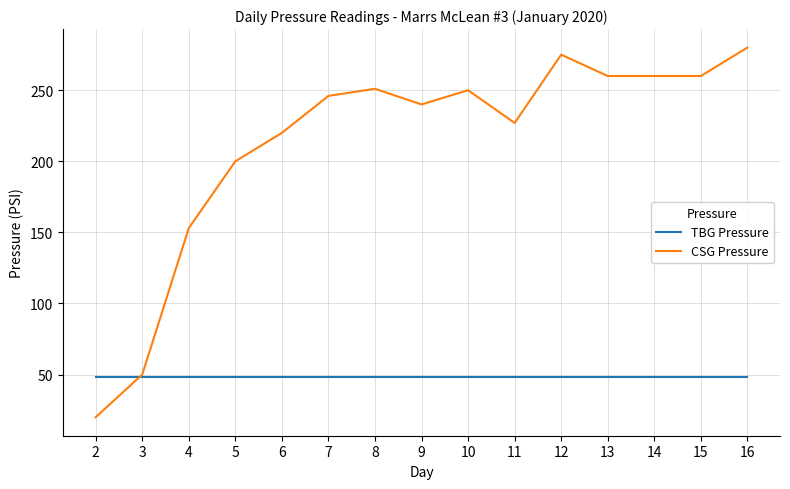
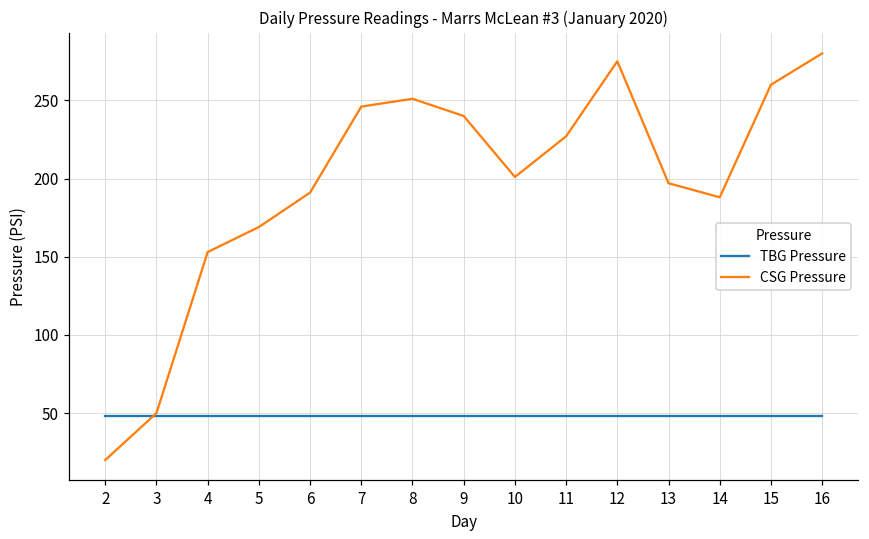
  {
    "TBG Pressure": {
      "2": 48,
      "3": 48,
      "4": 48,
      "5": 48,
      "6": 48,
      "7": 48,
      "8": 48,
      "9": 48,
      "10": 48,
      "11": 48,
      "12": 48,
      "13": 48,
      "14": 48,
      "15": 48,
      "16": 48
    },
    "CSG Pressure": {
      "2": 20,
      "3": 50,
      "4": 153,
-     "5": 200,
-     "6": 220,
+     "5": 169,
+     "6": 191,
      "7": 246,
      "8": 251,
      "9": 240,
-     "10": 250,
+     "10": 201,
      "11": 227,
      "12": 275,
-     "13": 260,
-     "14": 260,
+     "13": 197,
+     "14": 188,
      "15": 260,
      "16": 280
    }
  }
